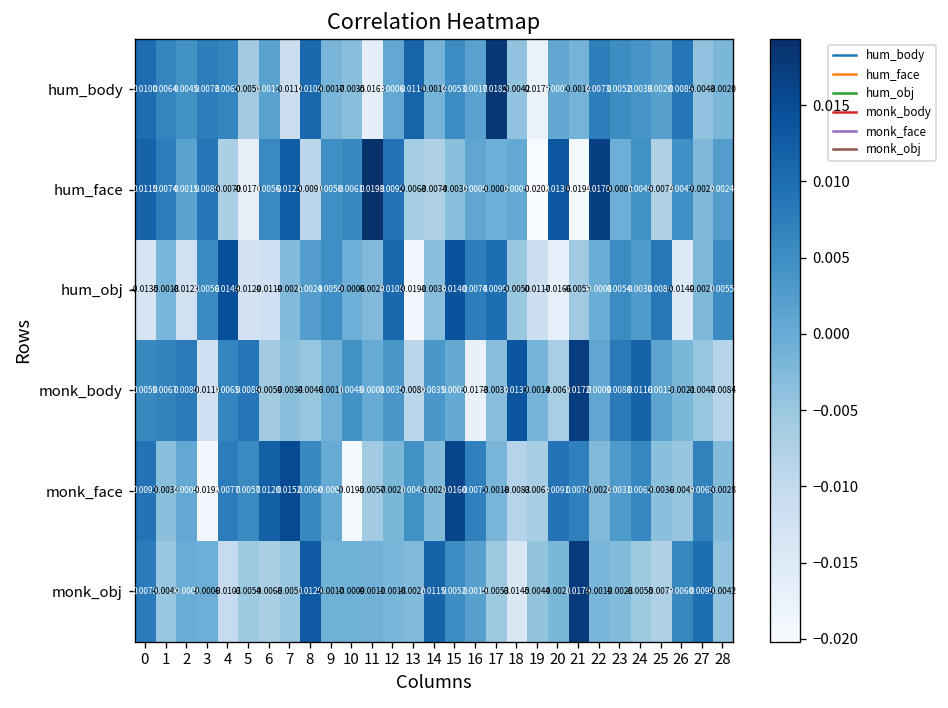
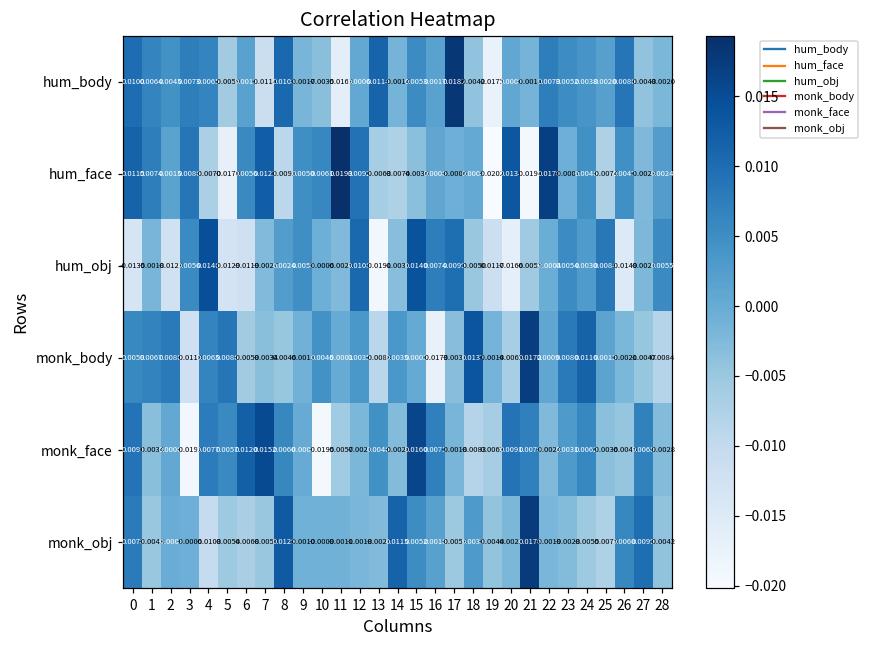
  {
    "monk_obj": {
-     "18": -0.0145
+     "18": 0.0031
    }
  }
